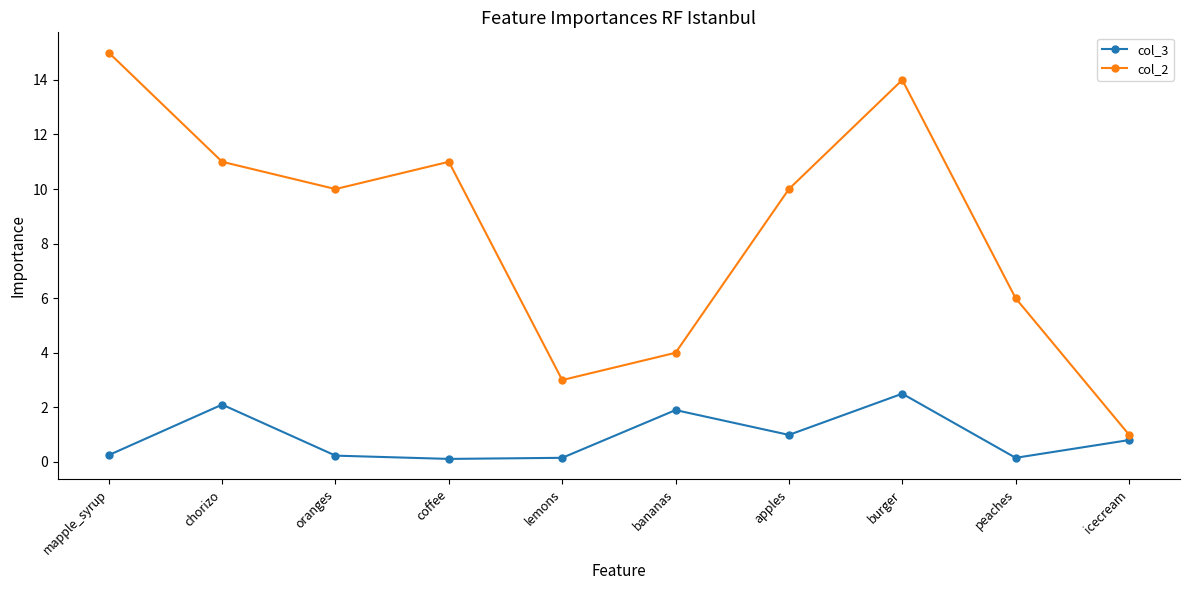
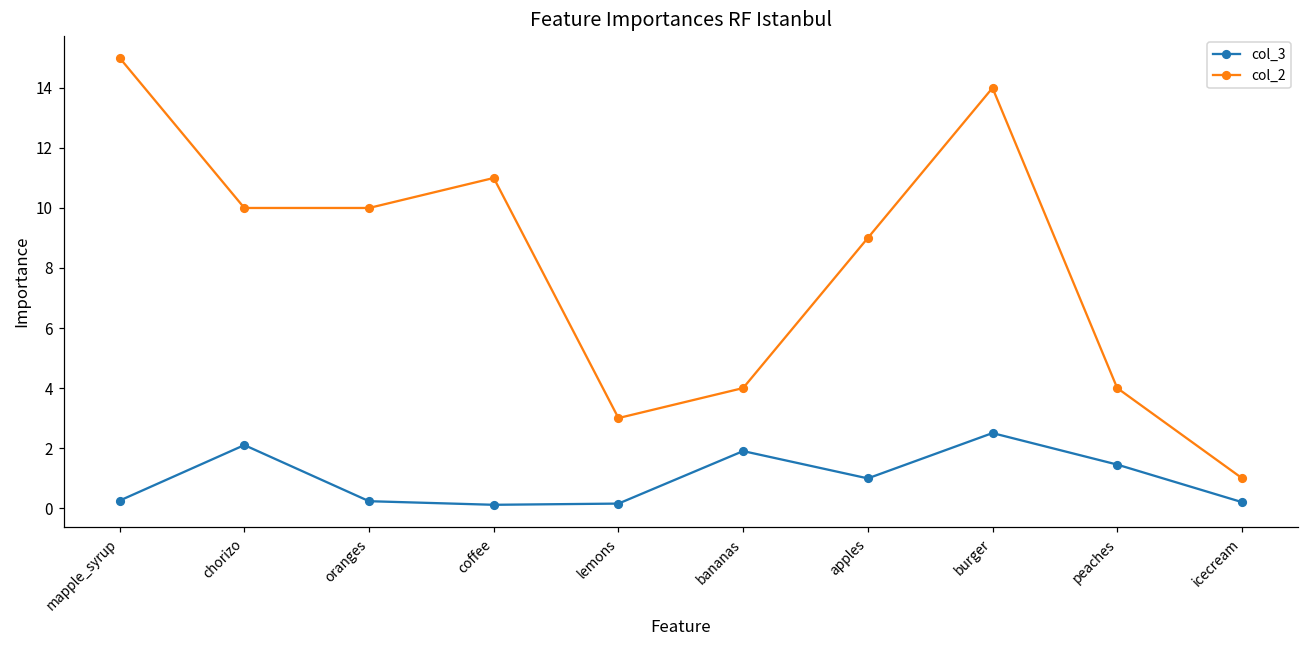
  {
    "col_3": {
      "mapple_syrup": 0.3,
      "chorizo": 2.1,
      "oranges": 0.2,
      "coffee": 0.1,
      "lemons": 0.2,
      "bananas": 1.9,
      "apples": 1.0,
      "burger": 2.5,
-     "peaches": 0.2,
-     "icecream": 0.8
+     "peaches": 1.5,
+     "icecream": 0.2
    },
    "col_2": {
      "mapple_syrup": 15,
-     "chorizo": 11,
+     "chorizo": 10,
      "oranges": 10,
      "coffee": 11,
      "lemons": 3,
      "bananas": 4,
-     "apples": 10,
+     "apples": 9,
      "burger": 14,
-     "peaches": 6,
+     "peaches": 4,
      "icecream": 1
    }
  }
